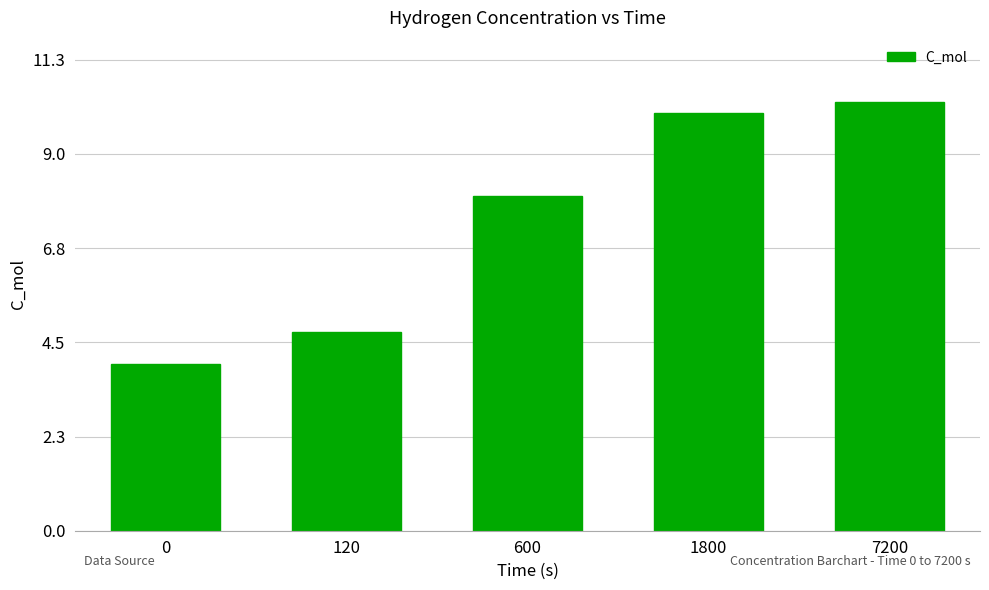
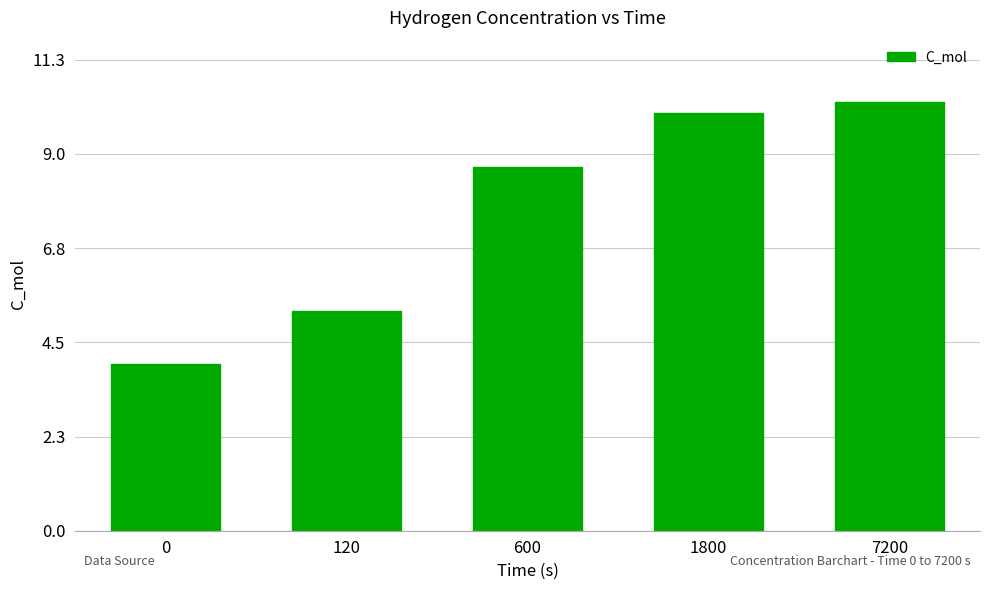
  {
    "0": 4.0,
-   "120": 4.8,
-   "600": 8.0,
+   "120": 5.3,
+   "600": 8.7,
    "1800": 10.0,
    "7200": 10.3
  }
